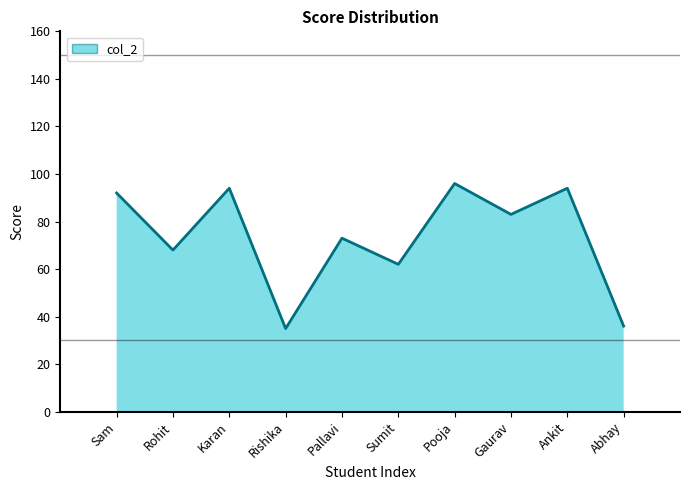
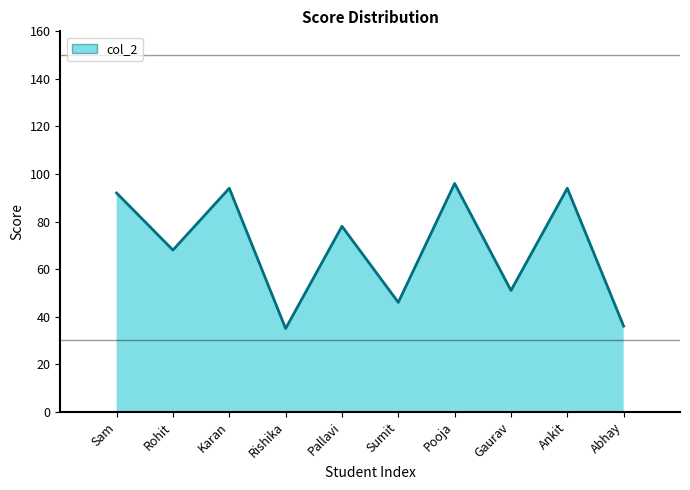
  {
    "Sam": 92,
    "Rohit": 68,
    "Karan": 94,
    "Rishika": 35,
-   "Pallavi": 73,
-   "Sumit": 62,
+   "Pallavi": 78,
+   "Sumit": 46,
    "Pooja": 96,
-   "Gaurav": 83,
+   "Gaurav": 51,
    "Ankit": 94,
    "Abhay": 36
  }
